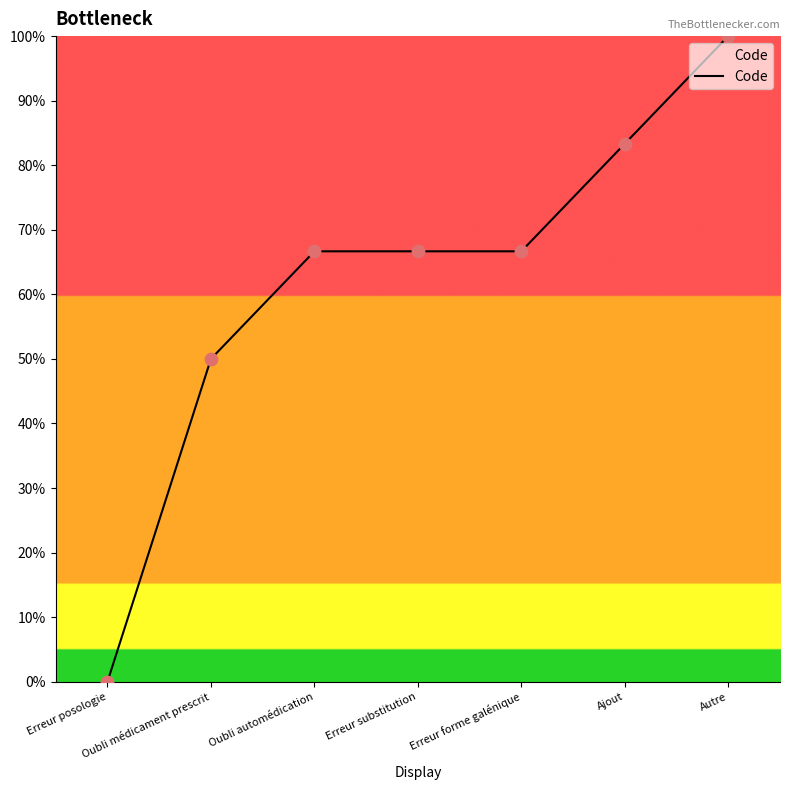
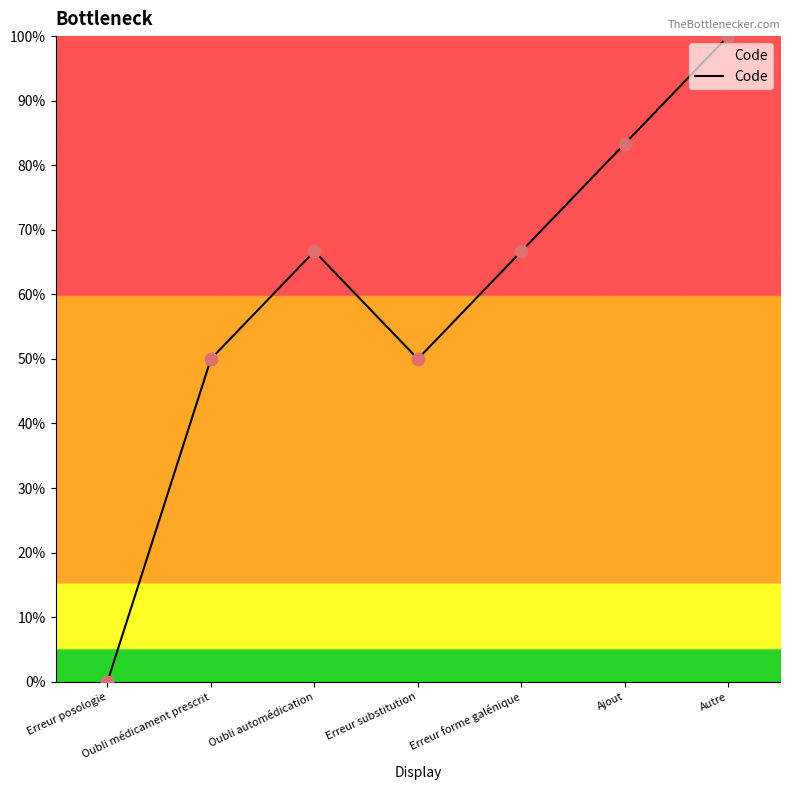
  {
    "Erreur posologie": "0%",
    "Oubli médicament prescrit": "50%",
    "Oubli automédication": "67%",
-   "Erreur substitution": "67%",
+   "Erreur substitution": "50%",
    "Erreur forme galénique": "67%",
    "Ajout": "83%",
    "Autre": "100%"
  }
